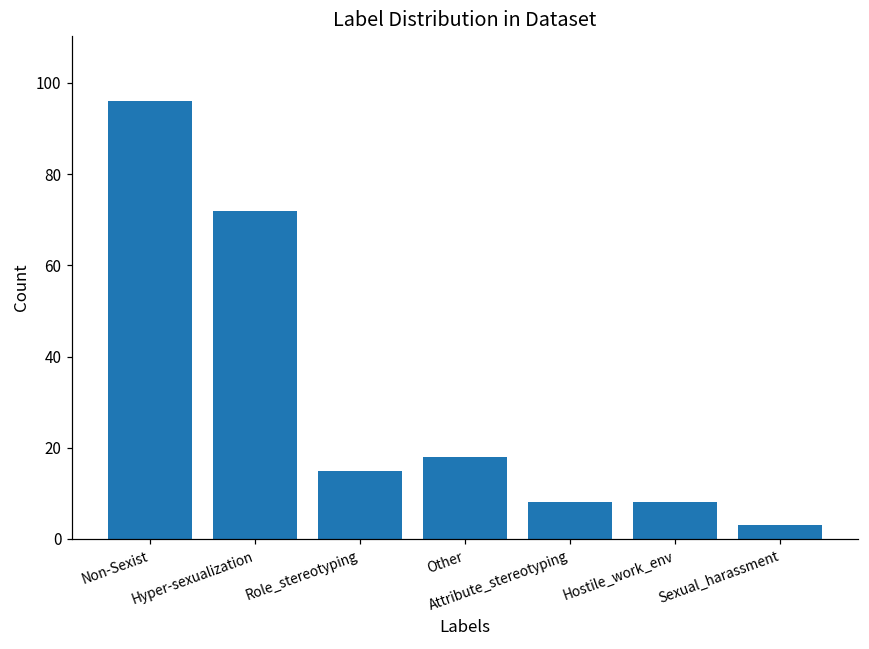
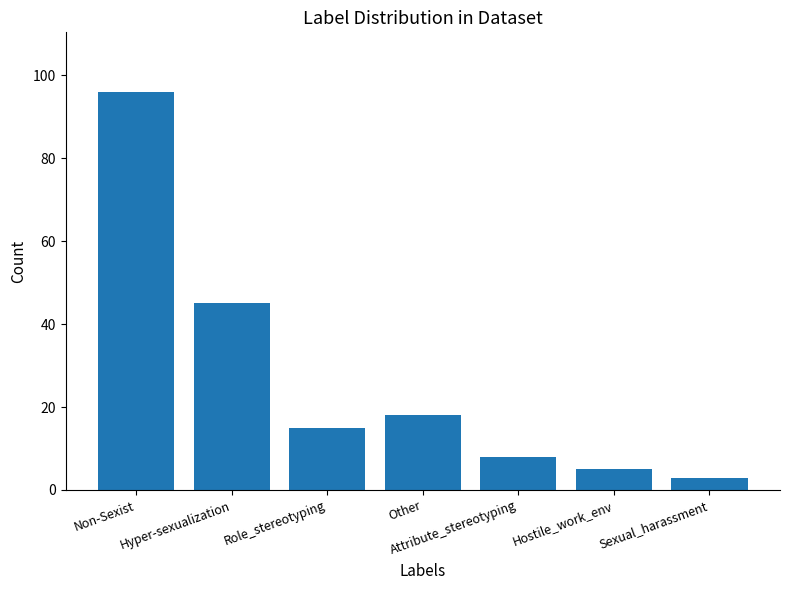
  {
    "Non-Sexist": 96,
-   "Hyper-sexualization": 72,
+   "Hyper-sexualization": 45,
    "Role_stereotyping": 15,
    "Other": 18,
    "Attribute_stereotyping": 8,
-   "Hostile_work_env": 8,
+   "Hostile_work_env": 5,
    "Sexual_harassment": 3
  }
